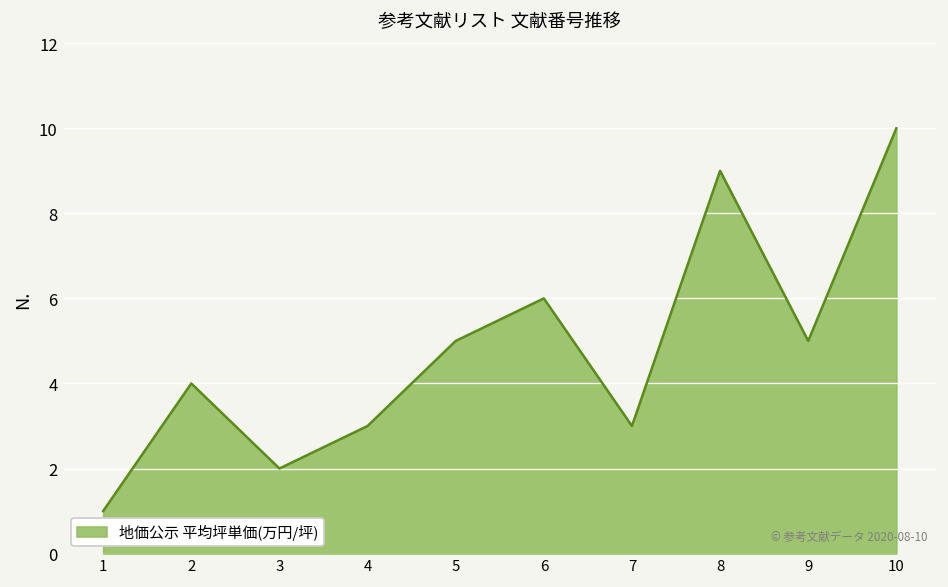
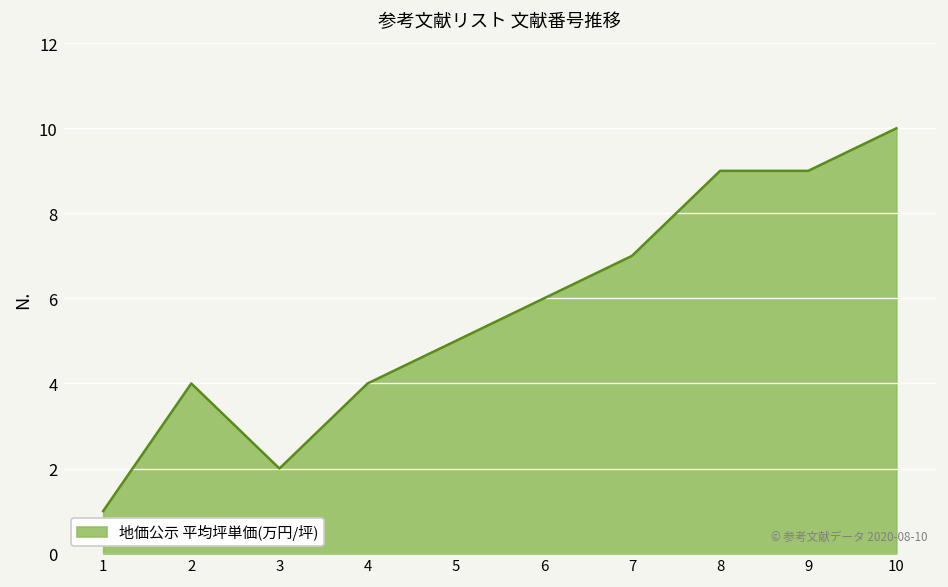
  {
    "1": 1,
    "2": 4,
    "3": 2,
-   "4": 3,
+   "4": 4,
    "5": 5,
    "6": 6,
-   "7": 3,
+   "7": 7,
    "8": 9,
-   "9": 5,
+   "9": 9,
    "10": 10
  }
